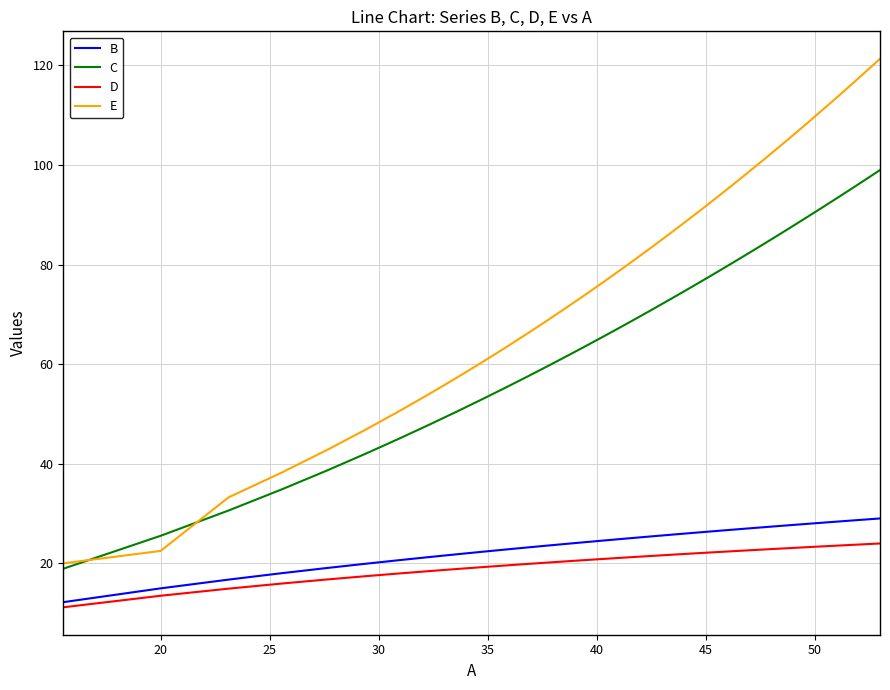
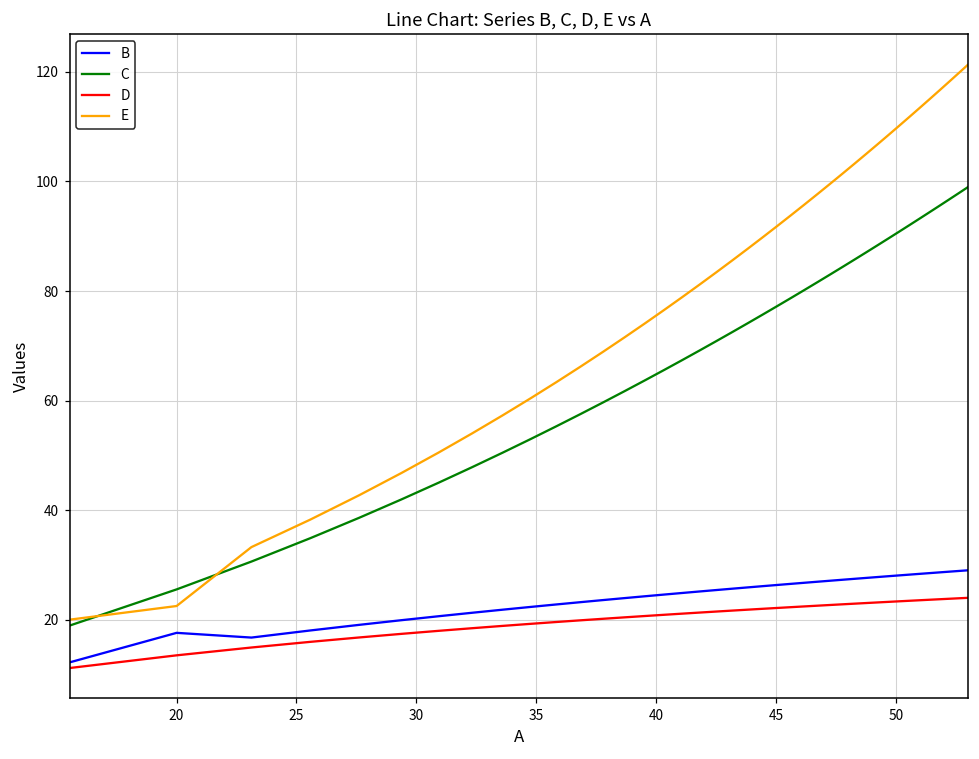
  {
    "B": {
-     "20": 15
+     "20": 18
    },
    "C": {
      "20": 26
    },
    "D": {
      "20": 14
    },
    "E": {
      "20": 23
    }
  }
